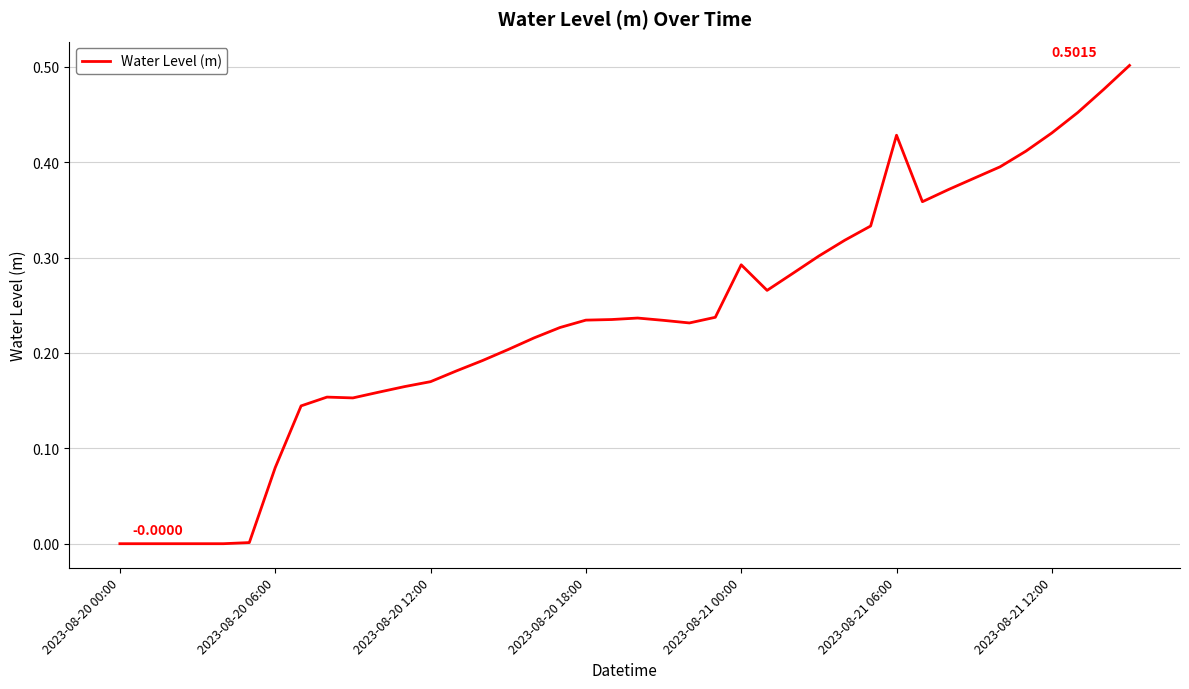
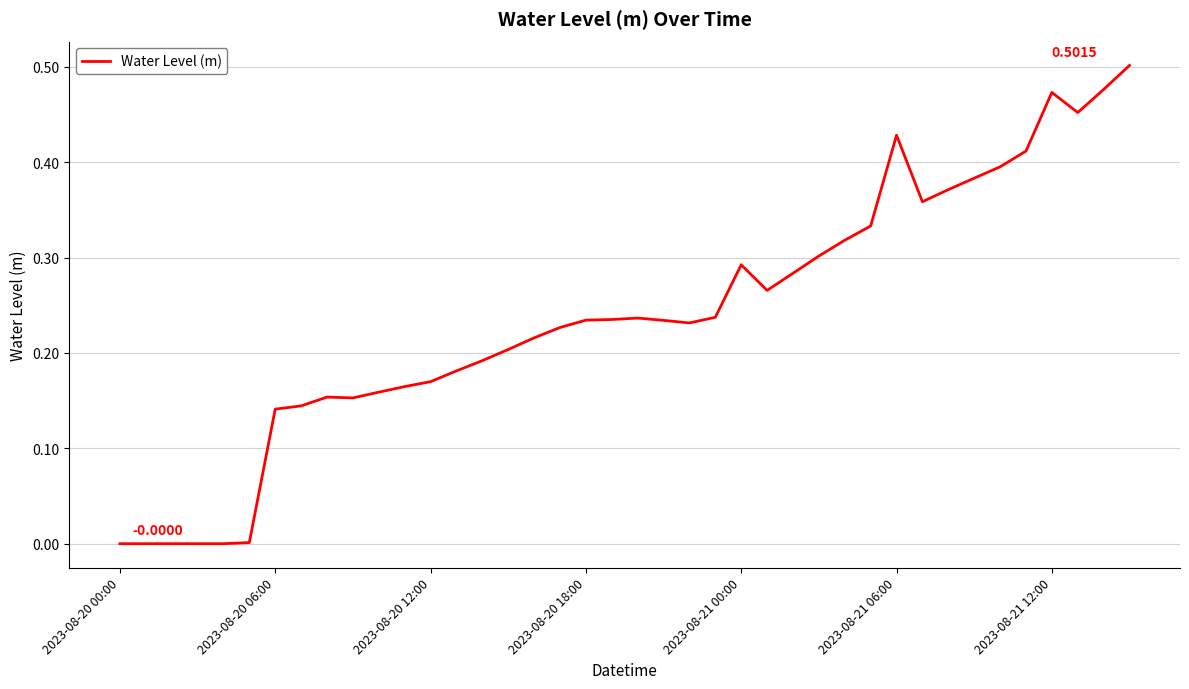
  {
    "2023-08-20 00:00": 0.00,
-   "2023-08-20 06:00": 0.08,
+   "2023-08-20 06:00": 0.14,
    "2023-08-20 12:00": 0.17,
    "2023-08-20 18:00": 0.23,
    "2023-08-21 00:00": 0.29,
    "2023-08-21 06:00": 0.43,
-   "2023-08-21 12:00": 0.43
+   "2023-08-21 12:00": 0.47
  }
